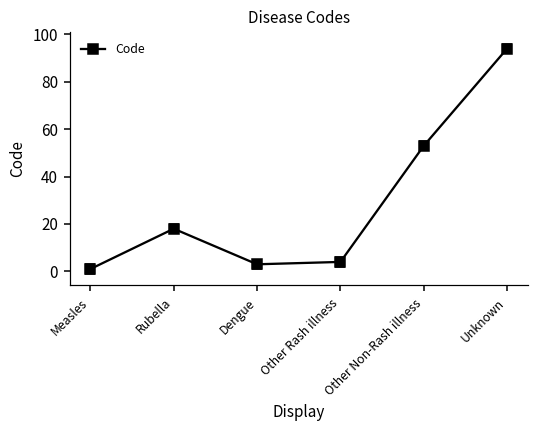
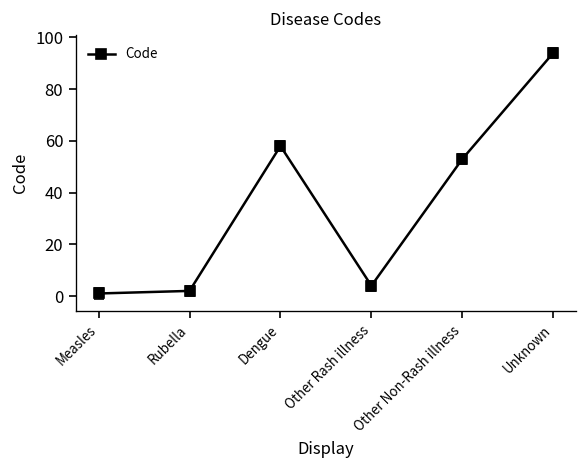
  {
    "Code": {
      "Measles": 1,
-     "Rubella": 18,
-     "Dengue": 3,
+     "Rubella": 2,
+     "Dengue": 58,
      "Other Rash illness": 4,
      "Other Non-Rash illness": 53,
      "Unknown": 94
    }
  }
